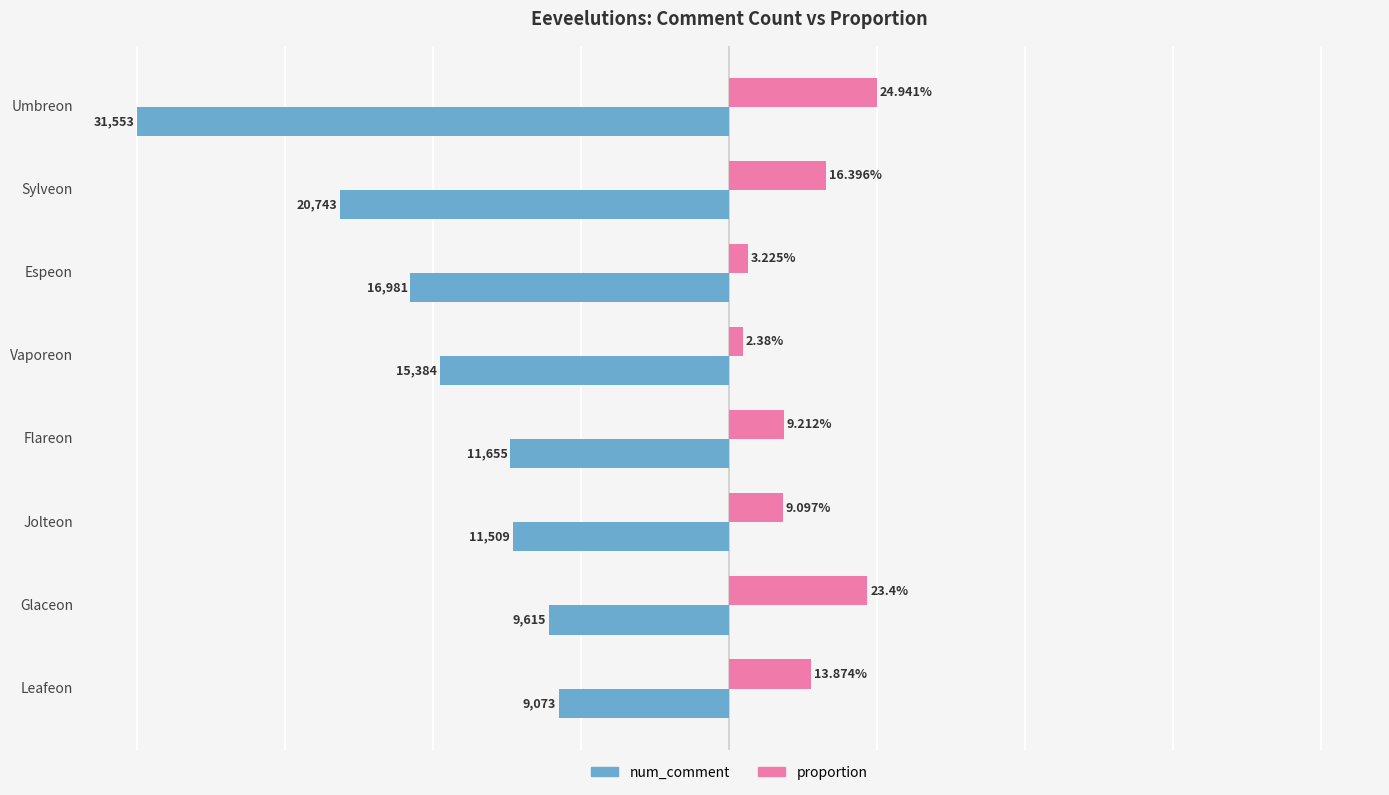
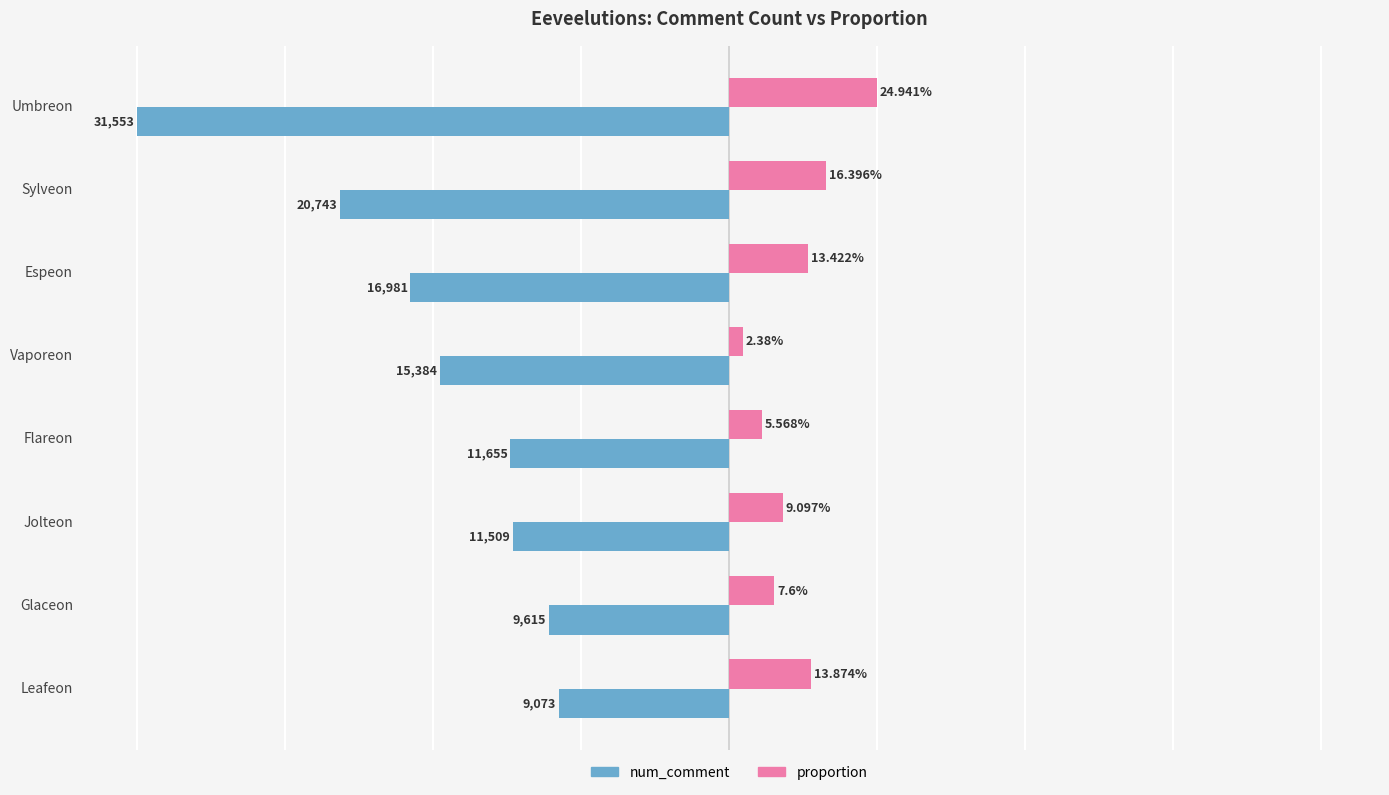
  {
    "proportion": {
      "Umbreon": "24.941%",
      "Sylveon": "16.396%",
-     "Espeon": "3.225%",
+     "Espeon": "13.422%",
      "Vaporeon": "2.38%",
-     "Flareon": "9.212%",
+     "Flareon": "5.568%",
      "Jolteon": "9.097%",
-     "Glaceon": "23.4%",
+     "Glaceon": "7.6%",
      "Leafeon": "13.874%"
    }
  }
